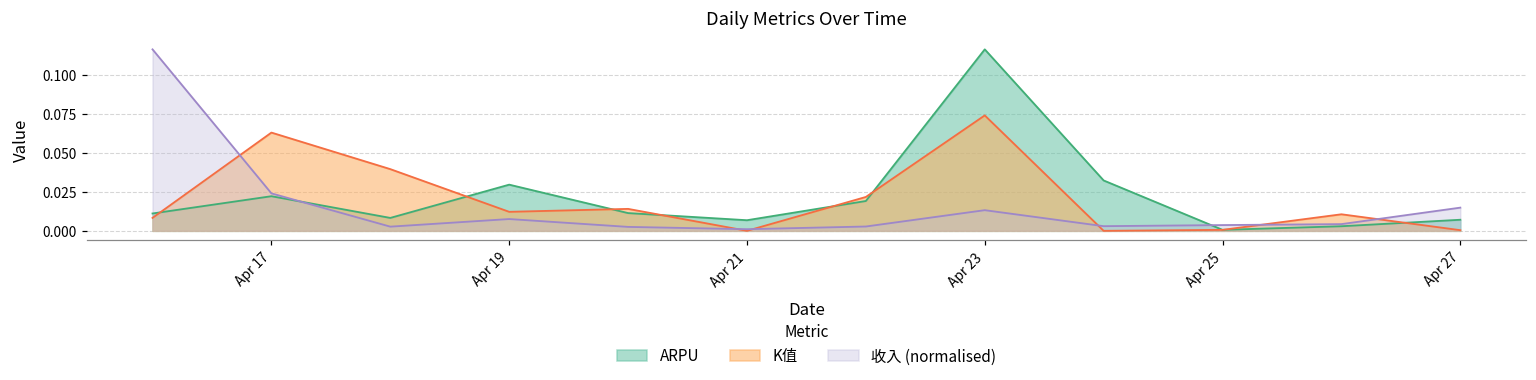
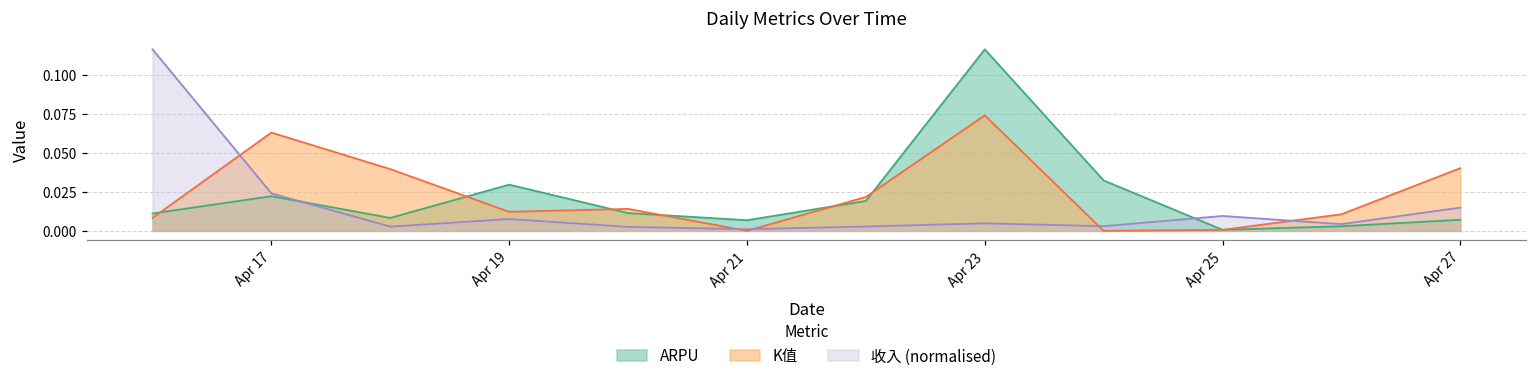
  {
    "ARPU": {
      "Apr 17": 0.022,
      "Apr 19": 0.030,
      "Apr 21": 0.007,
      "Apr 23": 0.116,
      "Apr 27": 0.007
    },
    "K值": {
      "Apr 17": 0.063,
      "Apr 19": 0.012,
      "Apr 23": 0.074,
-     "Apr 27": 0.000
+     "Apr 27": 0.040
    },
    "收入 (normalised)": {
      "Apr 17": 0.024,
      "Apr 19": 0.008,
-     "Apr 23": 0.013,
-     "Apr 25": 0.004,
+     "Apr 23": 0.005,
+     "Apr 25": 0.010,
      "Apr 27": 0.015
    }
  }
